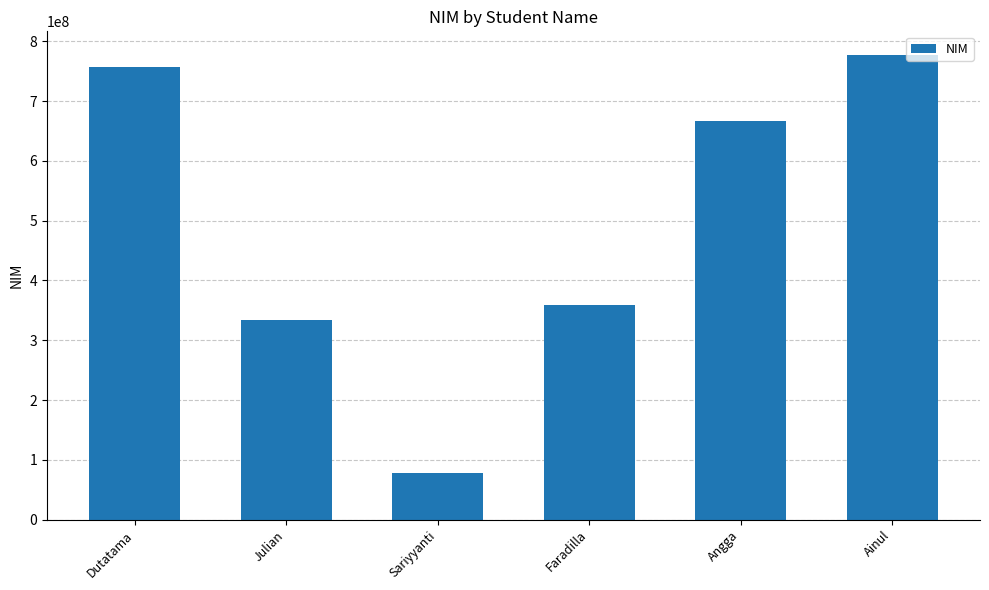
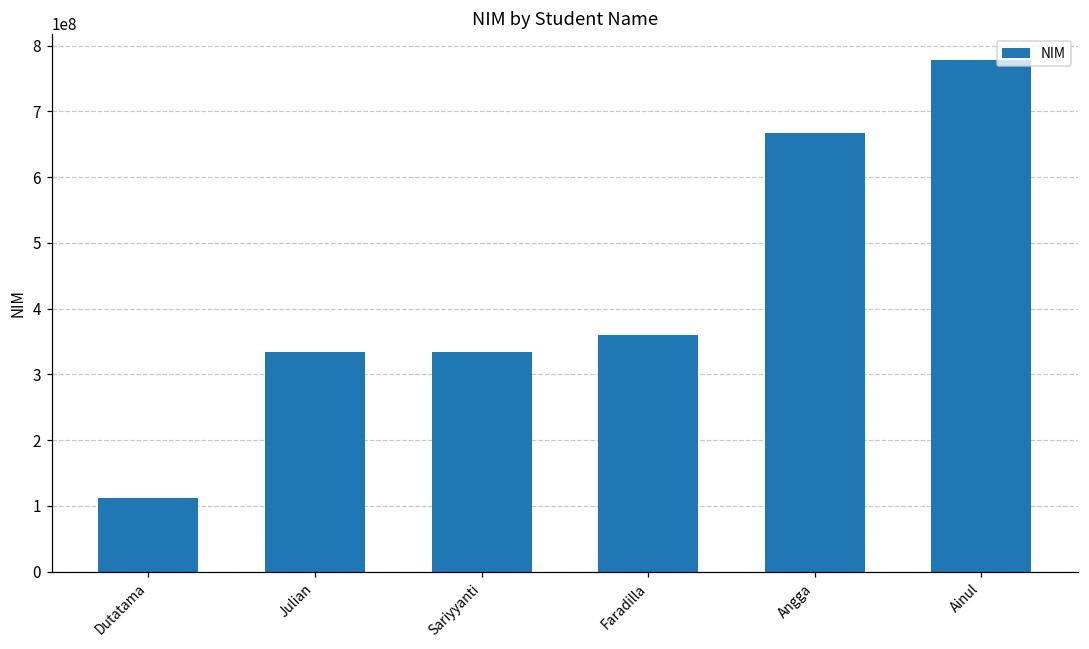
  {
-   "Dutatama": 760000000,
+   "Dutatama": 110000000,
    "Julian": 330000000,
-   "Sariyyanti": 80000000,
+   "Sariyyanti": 330000000,
    "Faradilla": 360000000,
    "Angga": 670000000,
    "Ainul": 780000000
  }
